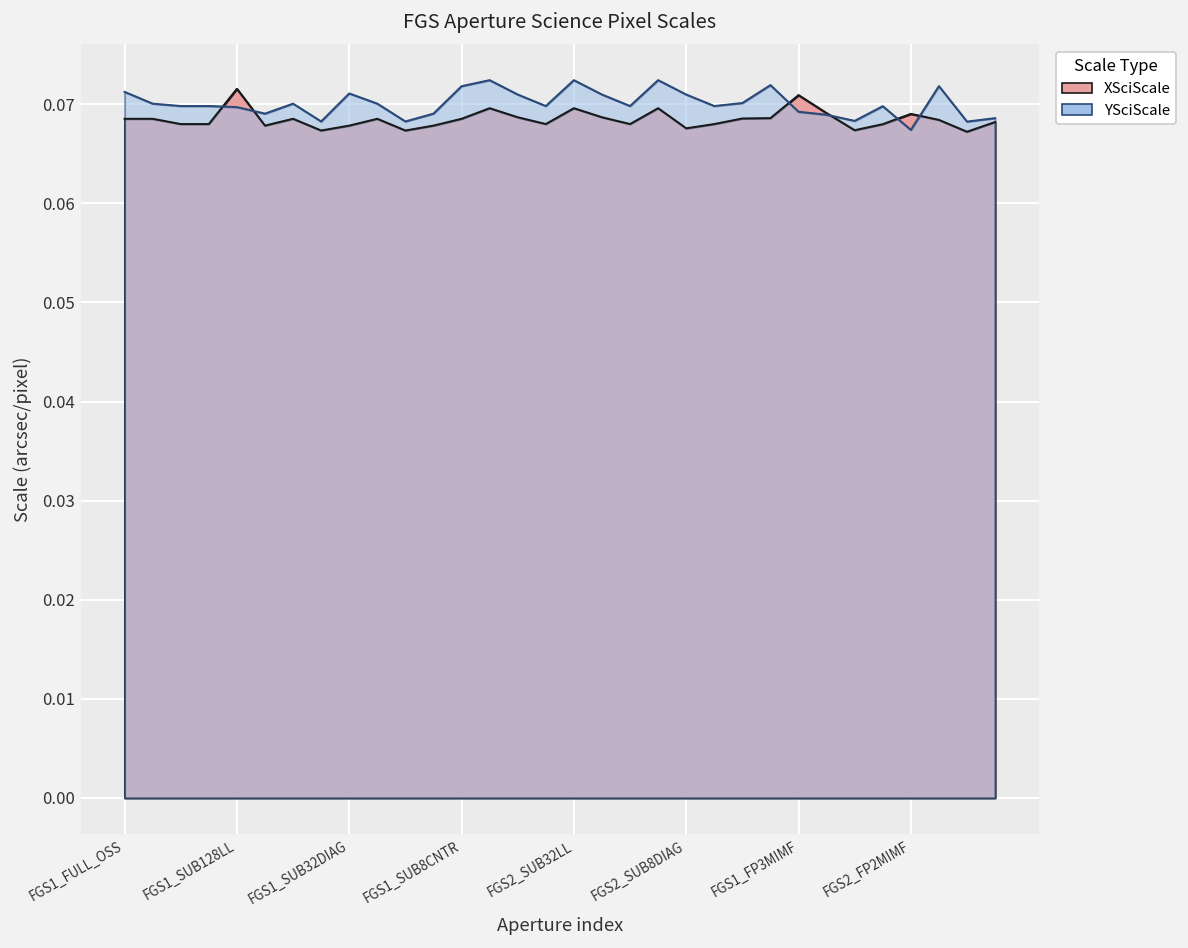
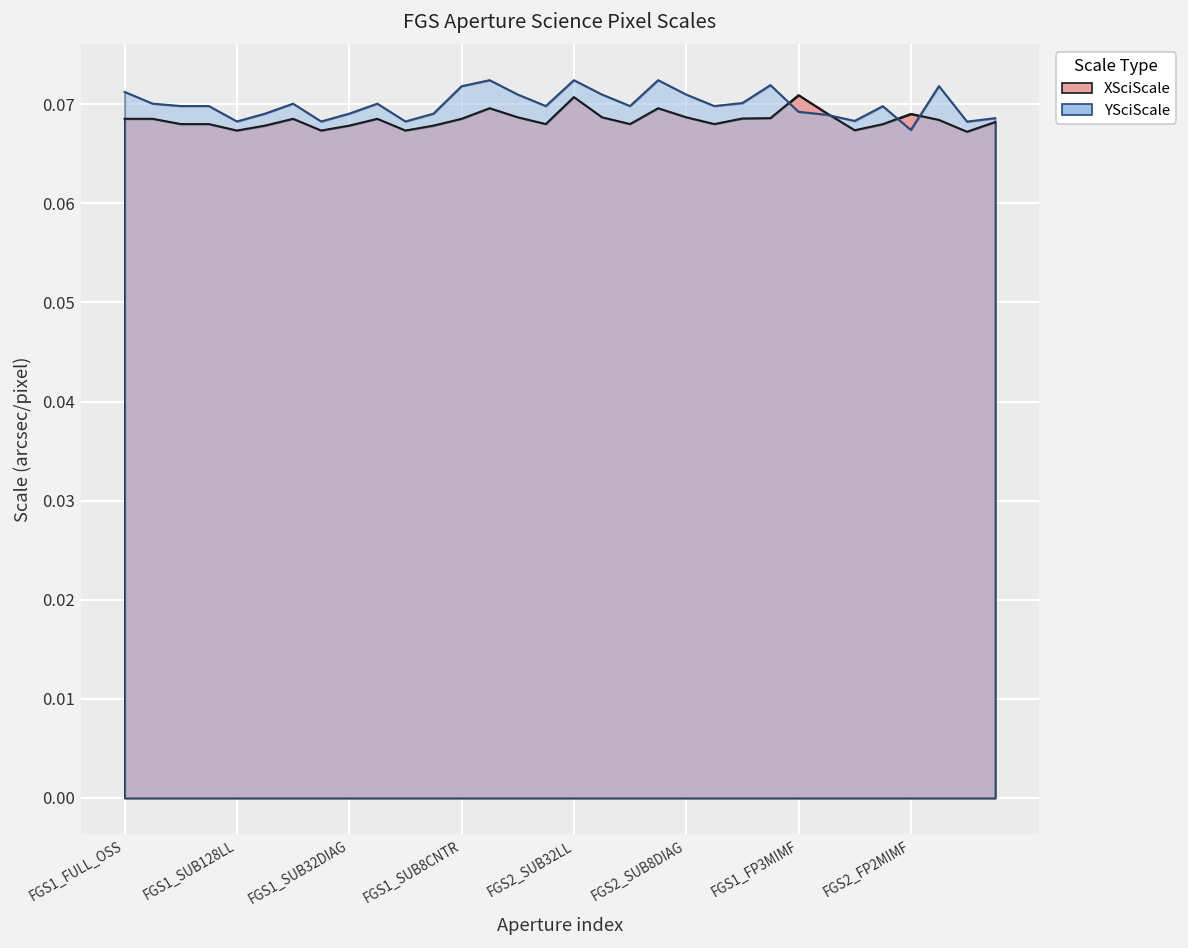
  {
    "XSciScale": {
      "FGS1_FULL_OSS": 0.069,
-     "FGS1_SUB128LL": 0.072,
+     "FGS1_SUB128LL": 0.067,
      "FGS1_SUB32DIAG": 0.068,
      "FGS1_SUB8CNTR": 0.069,
-     "FGS2_SUB32LL": 0.070,
-     "FGS2_SUB8DIAG": 0.068,
+     "FGS2_SUB32LL": 0.071,
+     "FGS2_SUB8DIAG": 0.069,
      "FGS1_FP3MIMF": 0.071,
      "FGS2_FP2MIMF": 0.069
    },
    "YSciScale": {
      "FGS1_FULL_OSS": 0.071,
-     "FGS1_SUB128LL": 0.070,
-     "FGS1_SUB32DIAG": 0.071,
+     "FGS1_SUB128LL": 0.068,
+     "FGS1_SUB32DIAG": 0.069,
      "FGS1_SUB8CNTR": 0.072,
      "FGS2_SUB32LL": 0.072,
      "FGS2_SUB8DIAG": 0.071,
      "FGS1_FP3MIMF": 0.069,
      "FGS2_FP2MIMF": 0.067
    }
  }
